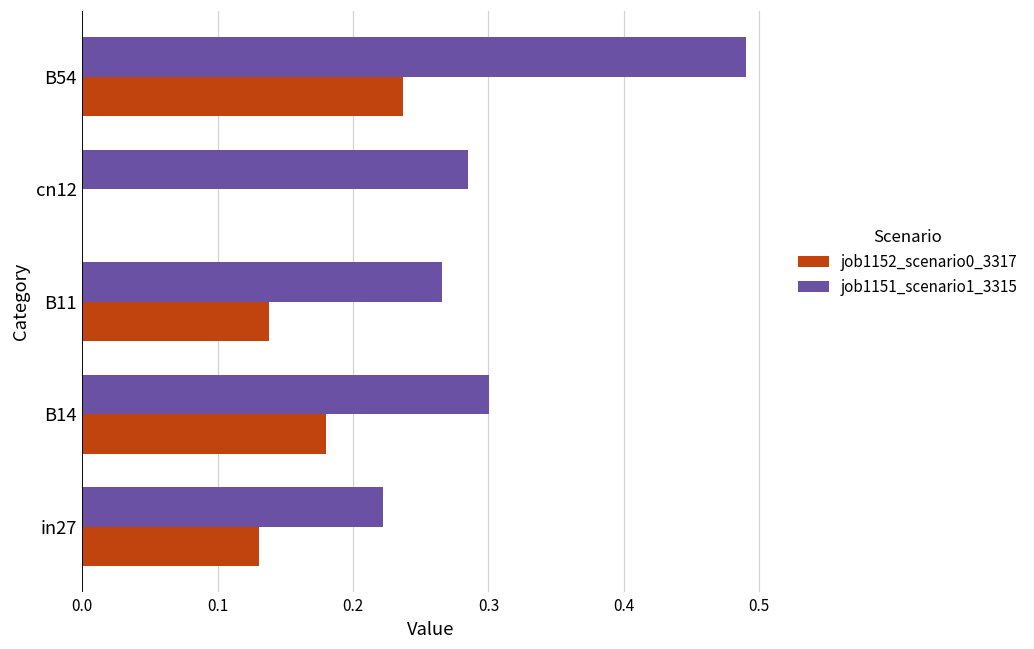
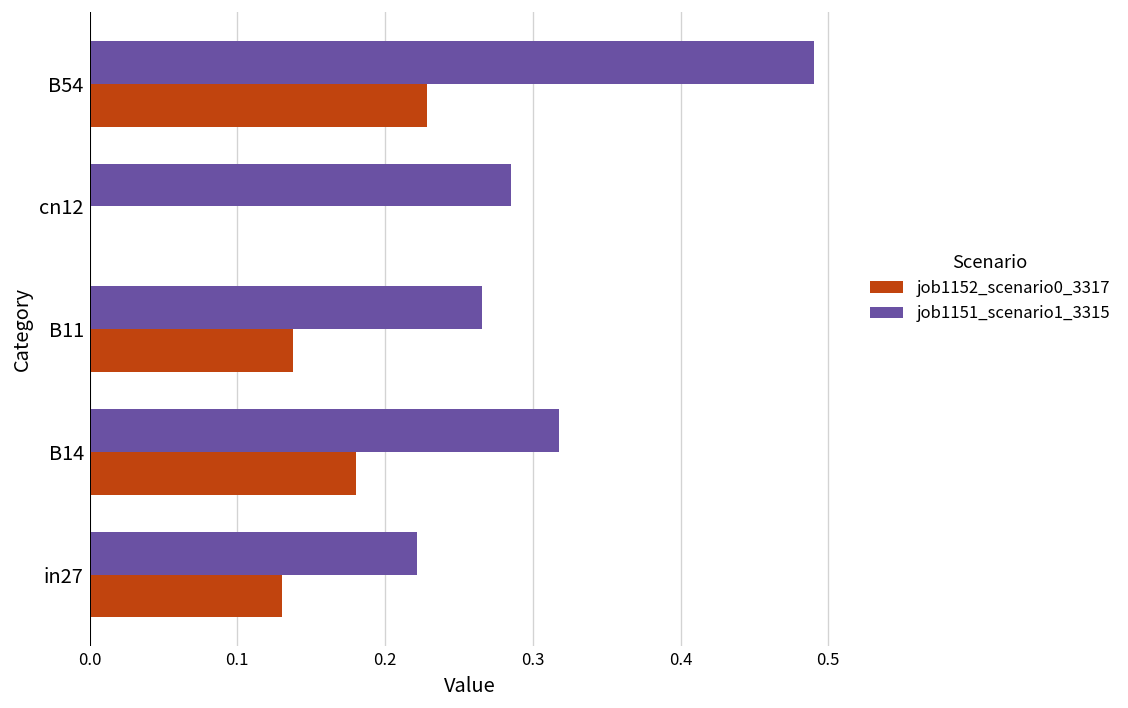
  {
    "job1152_scenario0_3317": {
-     "B54": 0.237,
+     "B54": 0.228,
      "cn12": 0.000,
      "B11": 0.138,
      "B14": 0.180,
      "in27": 0.131
    },
    "job1151_scenario1_3315": {
      "B54": 0.491,
      "cn12": 0.285,
      "B11": 0.266,
-     "B14": 0.300,
+     "B14": 0.318,
      "in27": 0.222
    }
  }
